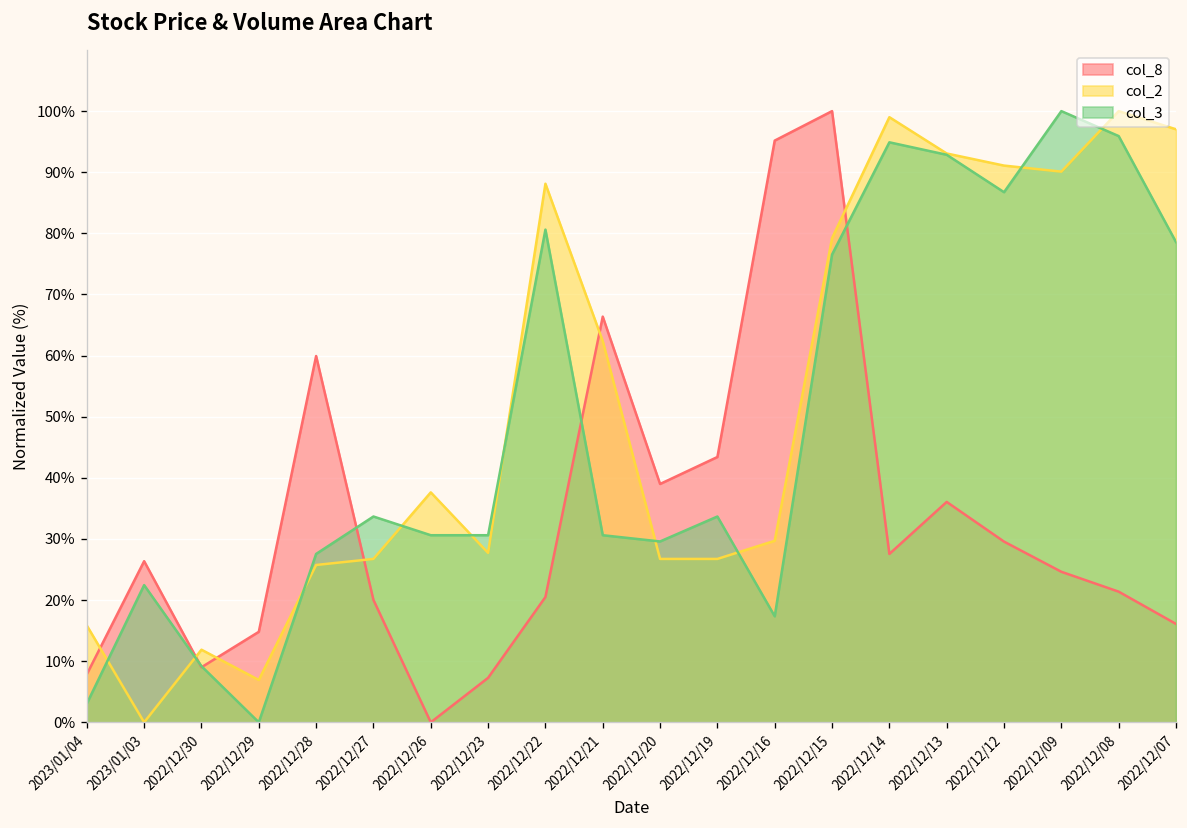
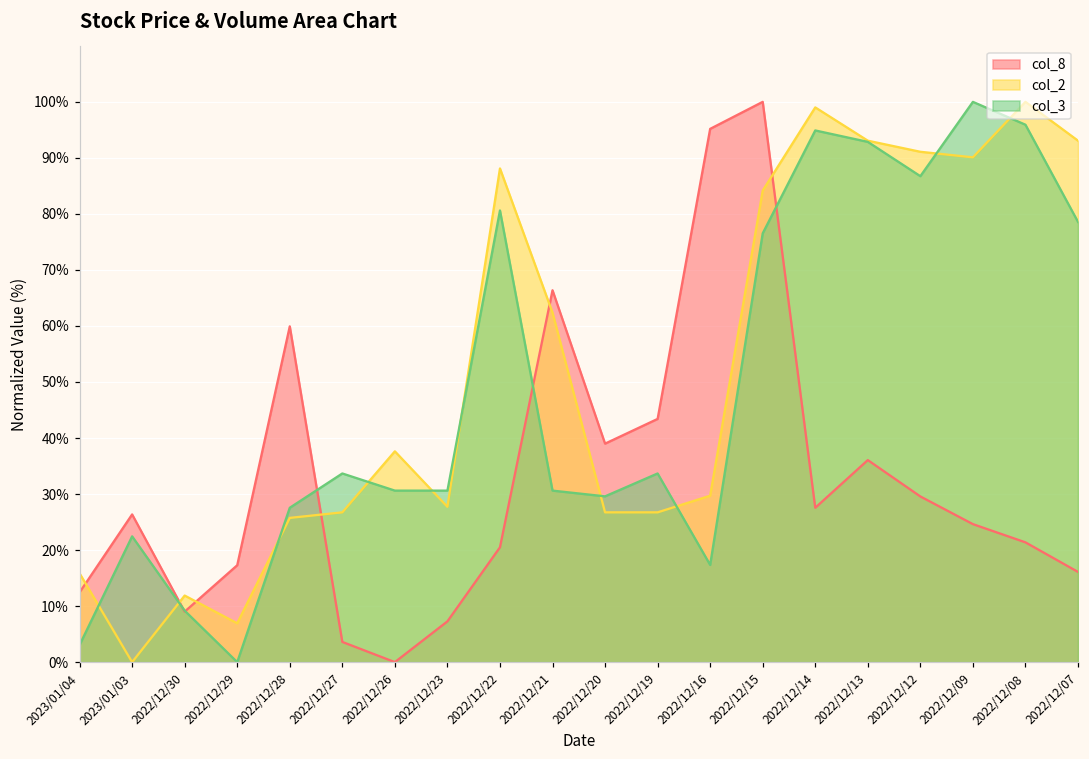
  {
    "col_8": {
-     "2023/01/04": "8%",
+     "2023/01/04": "12%",
      "2023/01/03": "26%",
-     "2022/12/29": "15%",
+     "2022/12/29": "17%",
      "2022/12/28": "60%",
-     "2022/12/27": "20%",
+     "2022/12/27": "4%",
      "2022/12/26": "0%",
      "2022/12/23": "7%",
      "2022/12/22": "20%",
      "2022/12/21": "66%",
      "2022/12/20": "39%",
      "2022/12/19": "43%",
      "2022/12/16": "95%",
      "2022/12/15": "100%",
      "2022/12/14": "28%",
      "2022/12/13": "36%",
      "2022/12/12": "30%",
      "2022/12/09": "25%",
      "2022/12/08": "21%",
      "2022/12/07": "16%"
    },
    "col_2": {
      "2023/01/04": "16%",
      "2023/01/03": "0%",
      "2022/12/30": "12%",
      "2022/12/29": "7%",
      "2022/12/28": "26%",
      "2022/12/27": "27%",
      "2022/12/26": "38%",
      "2022/12/23": "28%",
      "2022/12/22": "88%",
      "2022/12/21": "62%",
      "2022/12/20": "27%",
      "2022/12/19": "27%",
      "2022/12/16": "30%",
-     "2022/12/15": "79%",
+     "2022/12/15": "84%",
      "2022/12/14": "99%",
      "2022/12/12": "91%",
      "2022/12/09": "90%",
-     "2022/12/07": "97%"
+     "2022/12/07": "93%"
    },
    "col_3": {
      "2023/01/04": "3%",
      "2023/01/03": "22%",
      "2022/12/29": "0%",
      "2022/12/28": "28%",
      "2022/12/27": "34%",
      "2022/12/26": "31%",
      "2022/12/23": "31%",
      "2022/12/22": "81%",
      "2022/12/21": "31%",
      "2022/12/20": "30%",
      "2022/12/19": "34%",
      "2022/12/16": "17%",
      "2022/12/15": "77%",
      "2022/12/14": "95%",
      "2022/12/12": "87%",
      "2022/12/09": "100%",
      "2022/12/08": "96%",
      "2022/12/07": "79%"
    }
  }
